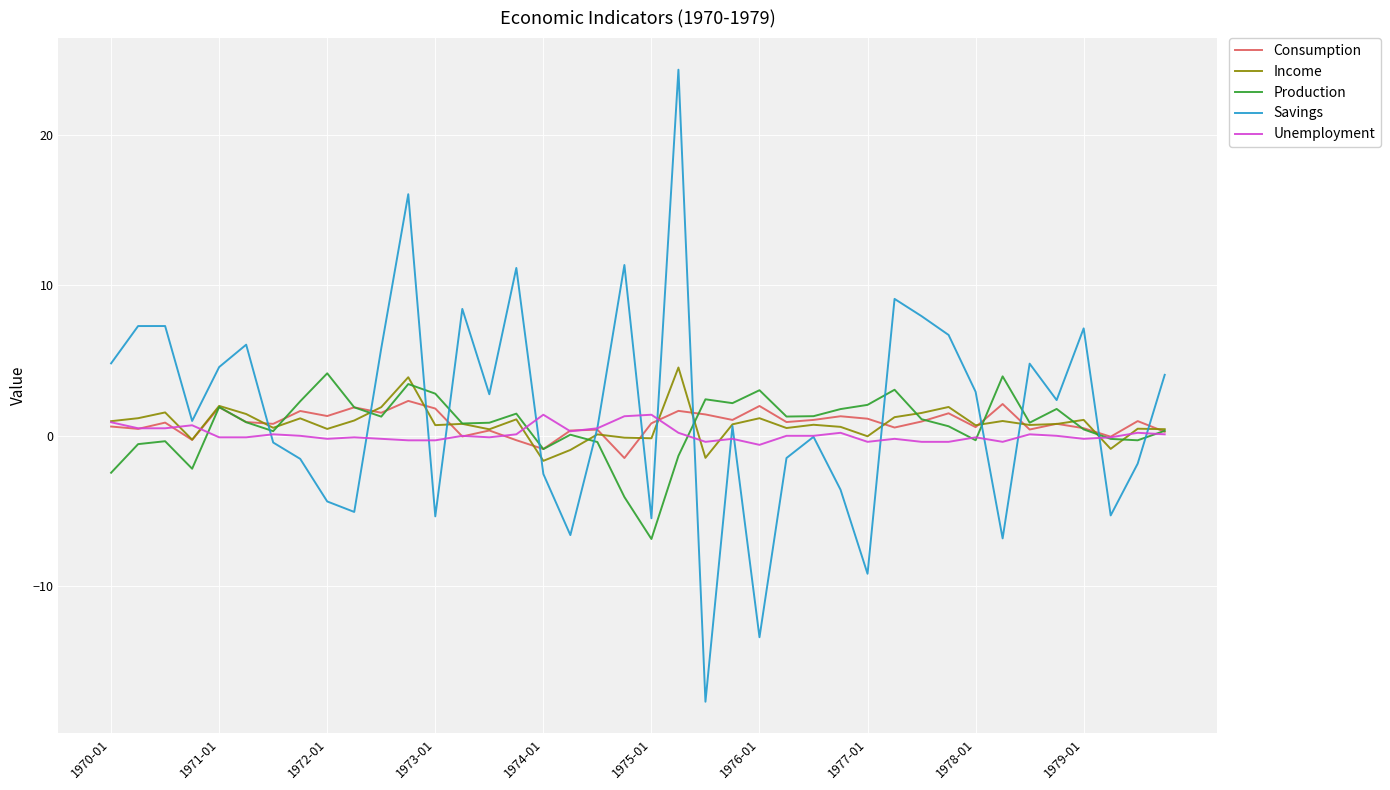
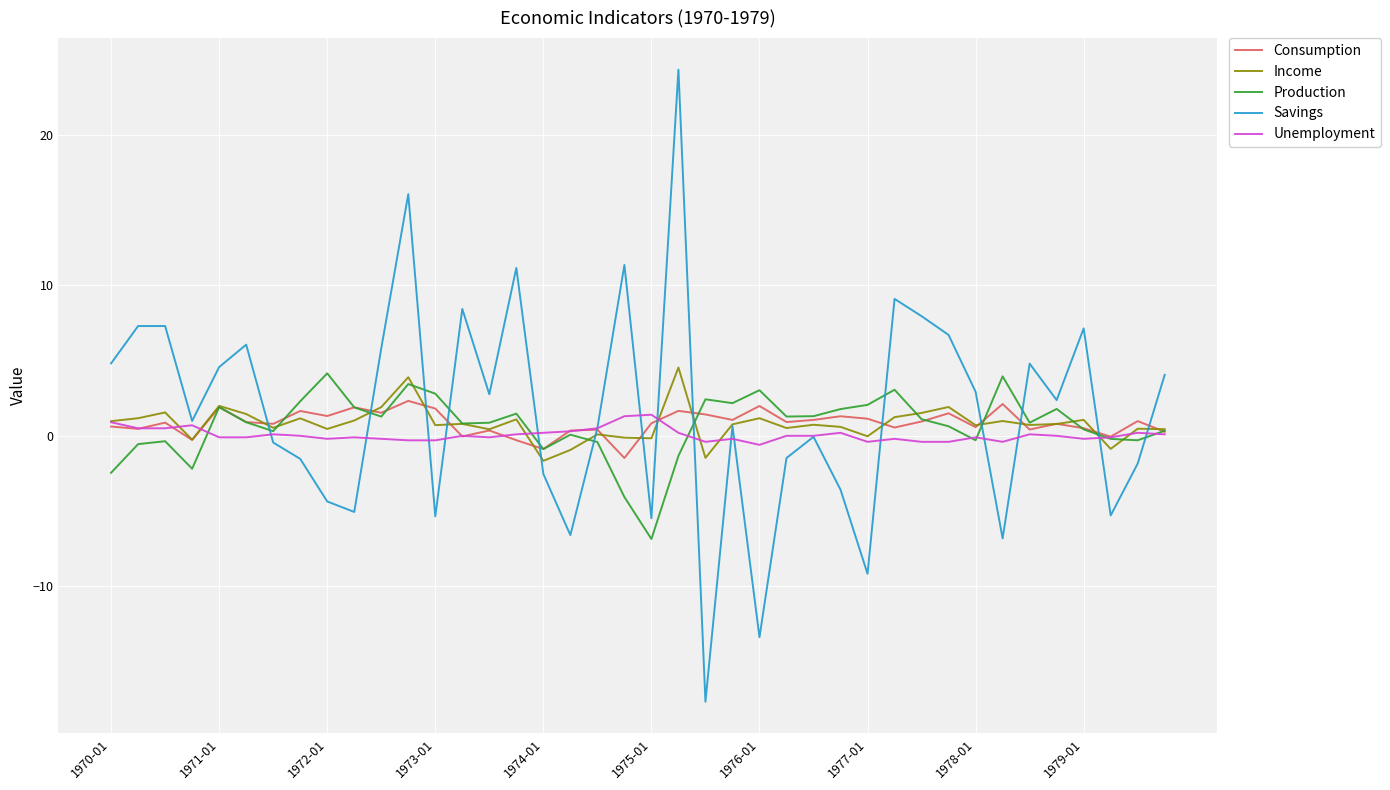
  {
    "Consumption": {
      "1970-01": 0.6,
      "1972-01": 1.3,
      "1973-01": 1.8,
      "1975-01": 0.8,
      "1976-01": 2.0,
      "1977-01": 1.1
    },
    "Income": {
      "1972-01": 0.5,
      "1973-01": 0.7,
      "1974-01": -1.7,
      "1975-01": -0.2,
      "1976-01": 1.2,
      "1977-01": 0.0,
      "1979-01": 1.1
    },
    "Production": {
      "1970-01": -2.5,
      "1972-01": 4.1,
      "1973-01": 2.8,
      "1975-01": -6.9,
      "1976-01": 3.0,
      "1977-01": 2.1,
      "1978-01": -0.3
    },
    "Savings": {
      "1970-01": 4.8,
      "1971-01": 4.6,
      "1972-01": -4.4,
      "1973-01": -5.3,
      "1974-01": -2.5,
      "1975-01": -5.5,
      "1976-01": -13.4,
      "1977-01": -9.2,
      "1978-01": 2.9,
      "1979-01": 7.1
    },
    "Unemployment": {
      "1971-01": -0.1,
      "1972-01": -0.2,
      "1973-01": -0.3,
-     "1974-01": 1.4,
+     "1974-01": 0.2,
      "1975-01": 1.4,
      "1976-01": -0.6,
      "1977-01": -0.4,
      "1978-01": -0.1,
      "1979-01": -0.2
    }
  }
